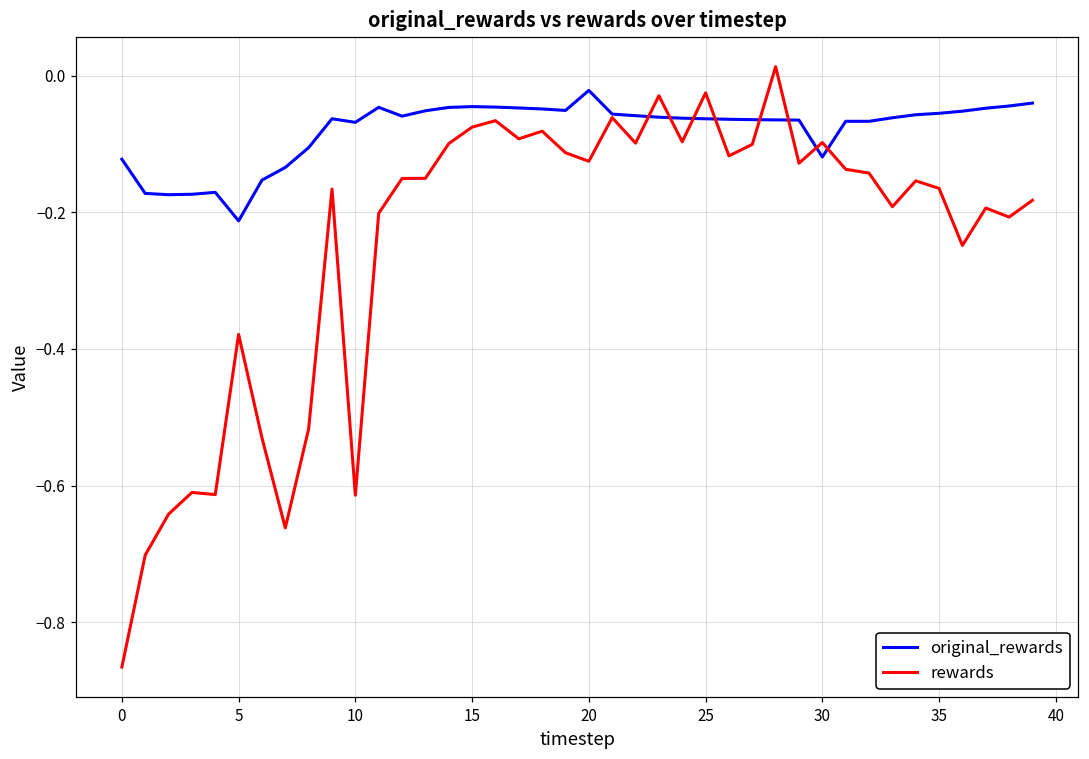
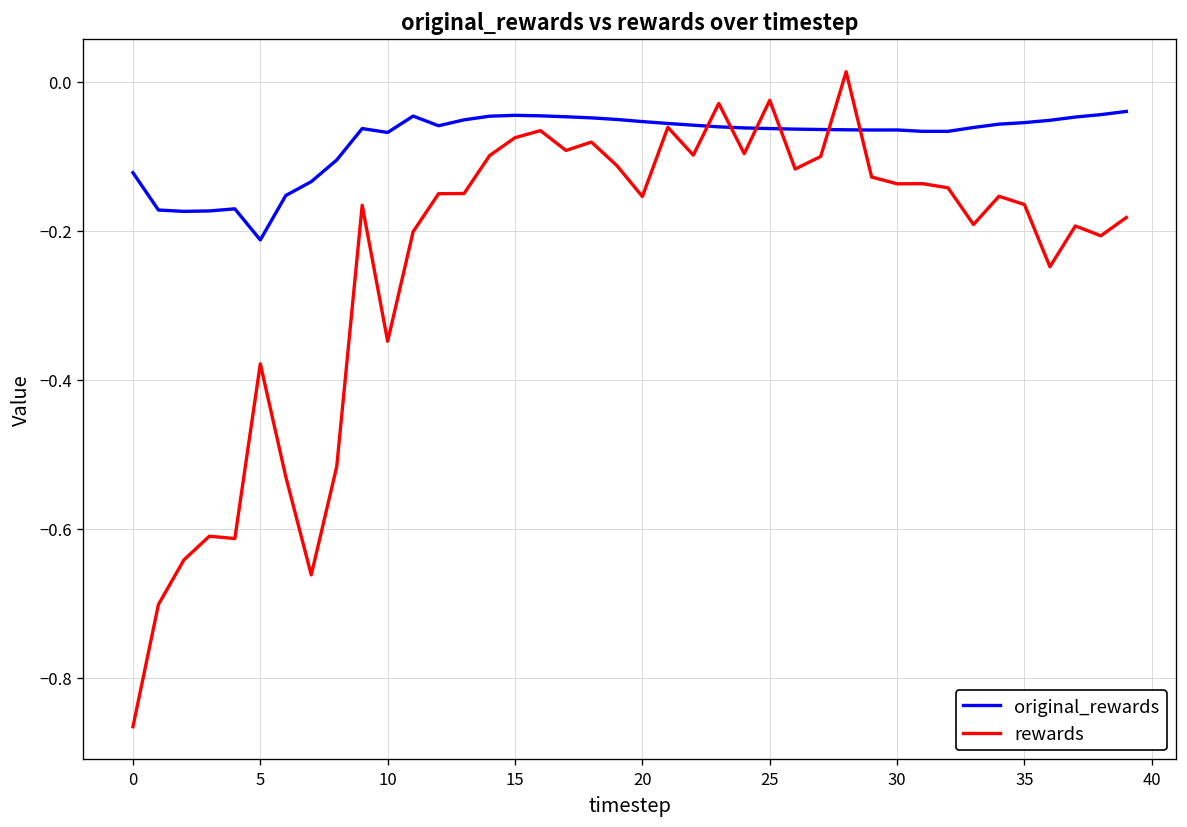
  {
    "original_rewards": {
      "0": -0.12,
      "5": -0.21,
      "10": -0.07,
      "15": -0.05,
-     "20": -0.02,
+     "20": -0.05,
      "25": -0.06,
-     "30": -0.12,
+     "30": -0.06,
      "35": -0.06
    },
    "rewards": {
      "0": -0.87,
      "5": -0.38,
-     "10": -0.61,
+     "10": -0.35,
      "15": -0.08,
-     "20": -0.13,
+     "20": -0.15,
      "25": -0.03,
-     "30": -0.10,
+     "30": -0.14,
      "35": -0.17
    }
  }
